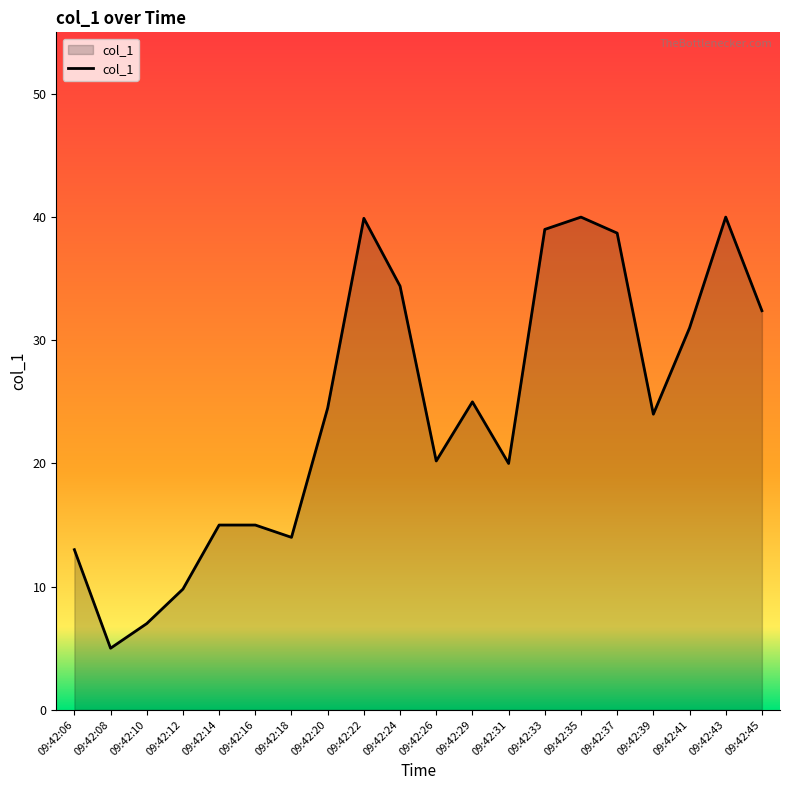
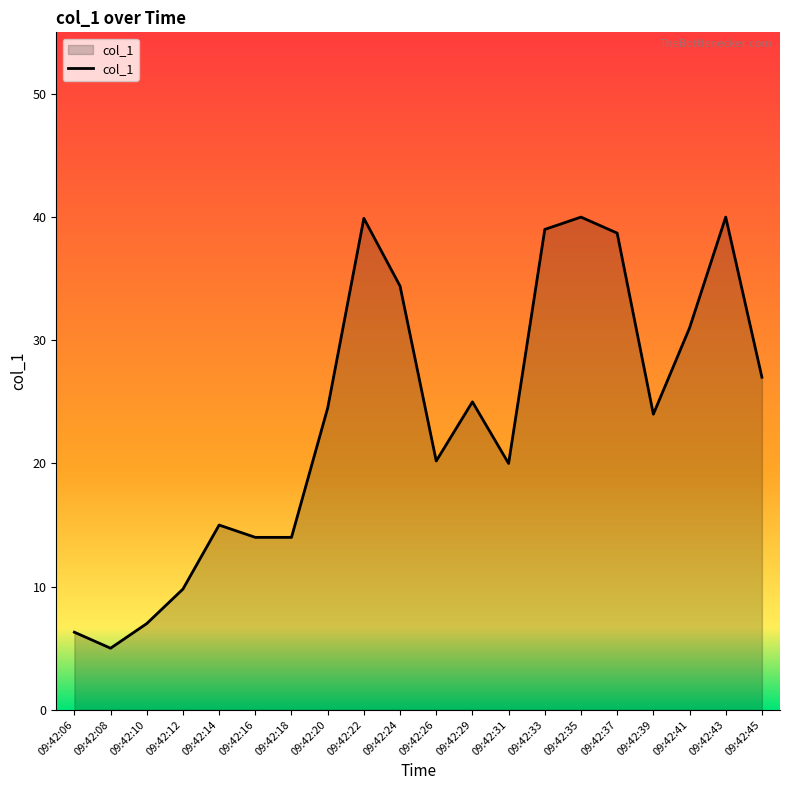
  {
-   "09:42:06": 13.0,
+   "09:42:06": 6.3,
    "09:42:08": 5.0,
    "09:42:10": 7.0,
    "09:42:12": 9.8,
    "09:42:14": 15.0,
-   "09:42:16": 15,
+   "09:42:16": 14,
    "09:42:18": 14.0,
    "09:42:20": 24.5,
    "09:42:22": 39.9,
    "09:42:24": 34.4,
    "09:42:26": 20.2,
    "09:42:29": 25.0,
    "09:42:31": 20.0,
    "09:42:33": 39.0,
    "09:42:35": 40.0,
    "09:42:37": 38.7,
    "09:42:39": 24.0,
    "09:42:41": 31.0,
    "09:42:43": 40.0,
-   "09:42:45": 32.4
+   "09:42:45": 27.0
  }
